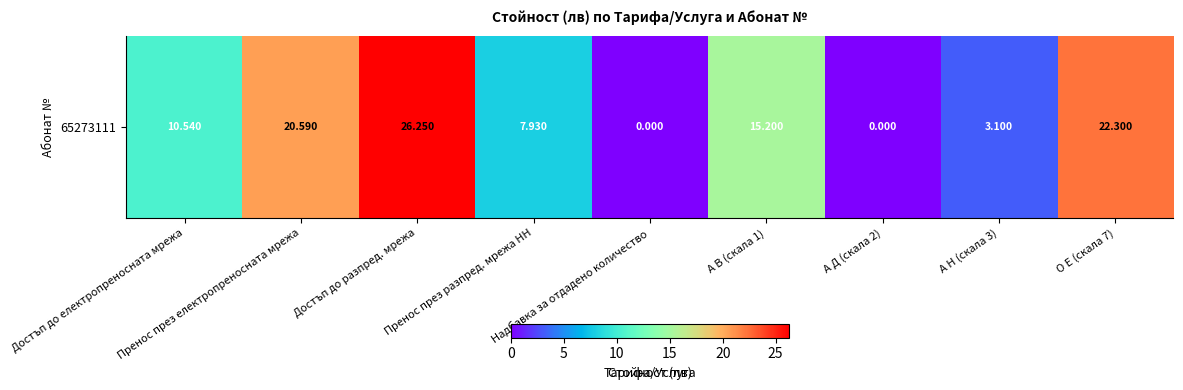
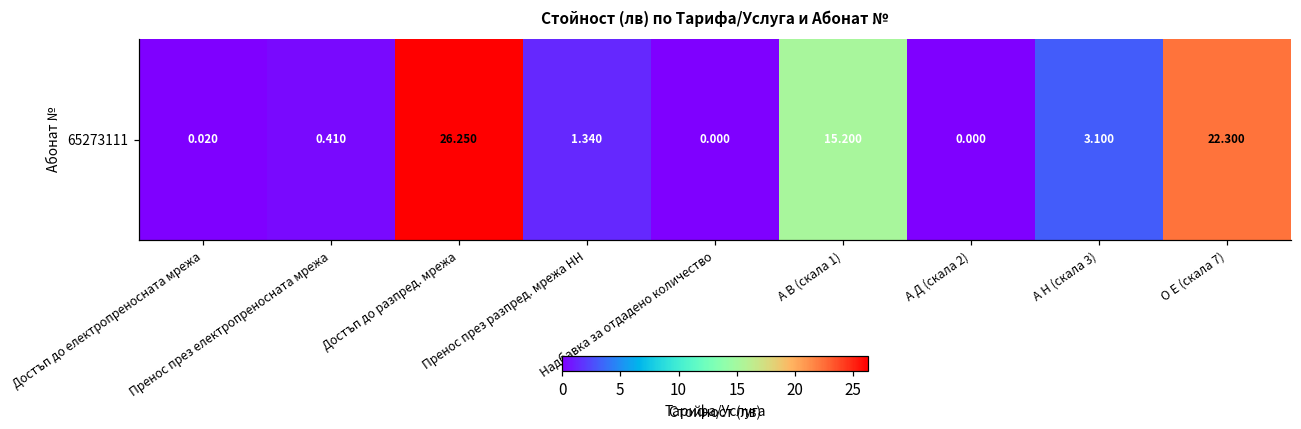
  {
    "65273111": {
-     "Достъп до електропреносната мрежа": 10.540,
-     "Пренос през електропреносната мрежа": 20.590,
+     "Достъп до електропреносната мрежа": 0.020,
+     "Пренос през електропреносната мрежа": 0.410,
      "Достъп до разпред. мрежа": 26.250,
-     "Пренос през разпред. мрежа НН": 7.930,
+     "Пренос през разпред. мрежа НН": 1.340,
      "Надбавка за отдадено количество": 0.000,
      "А В (скала 1)": 15.200,
      "А Д (скала 2)": 0.000,
      "А Н (скала 3)": 3.100,
      "О Е (скала 7)": 22.300
    }
  }
